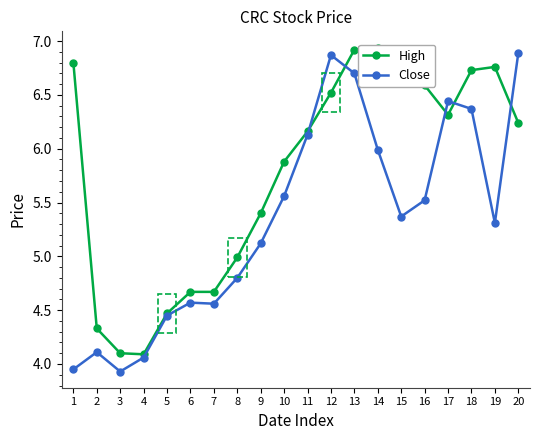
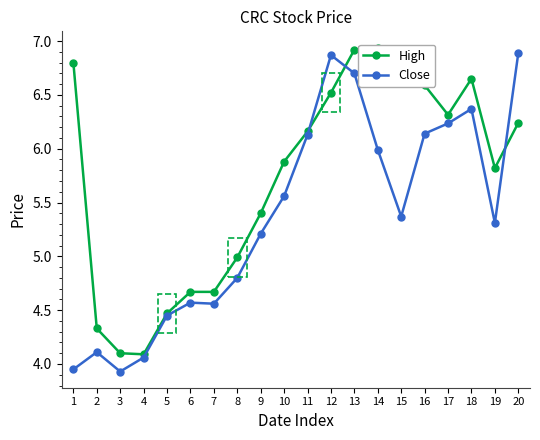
  {
    "High": {
      "1": 6.80,
      "2": 4.33,
      "3": 4.10,
      "4": 4.09,
      "6": 4.67,
      "7": 4.67,
      "8": 4.99,
      "9": 5.40,
      "10": 5.88,
      "11": 6.16,
      "12": 6.52,
      "13": 6.92,
      "17": 6.32,
-     "18": 6.73,
-     "19": 6.76,
+     "18": 6.65,
+     "19": 5.82,
      "20": 6.24
    },
    "Close": {
      "1": 3.95,
      "2": 4.11,
      "3": 3.93,
      "4": 4.06,
      "6": 4.57,
      "7": 4.56,
      "8": 4.80,
-     "9": 5.12,
+     "9": 5.21,
      "10": 5.56,
      "11": 6.13,
      "12": 6.87,
      "13": 6.70,
      "14": 5.99,
      "15": 5.37,
-     "16": 5.52,
-     "17": 6.44,
+     "16": 6.14,
+     "17": 6.24,
      "18": 6.37,
      "19": 5.31,
      "20": 6.89
    }
  }
